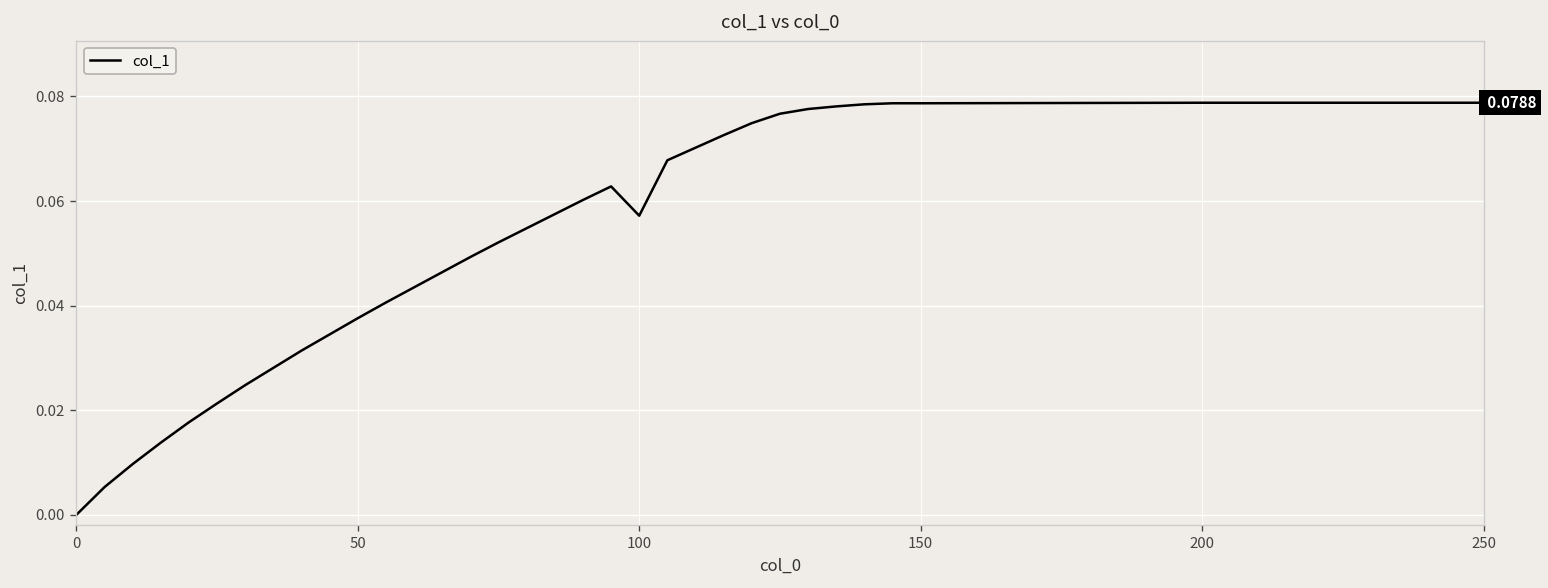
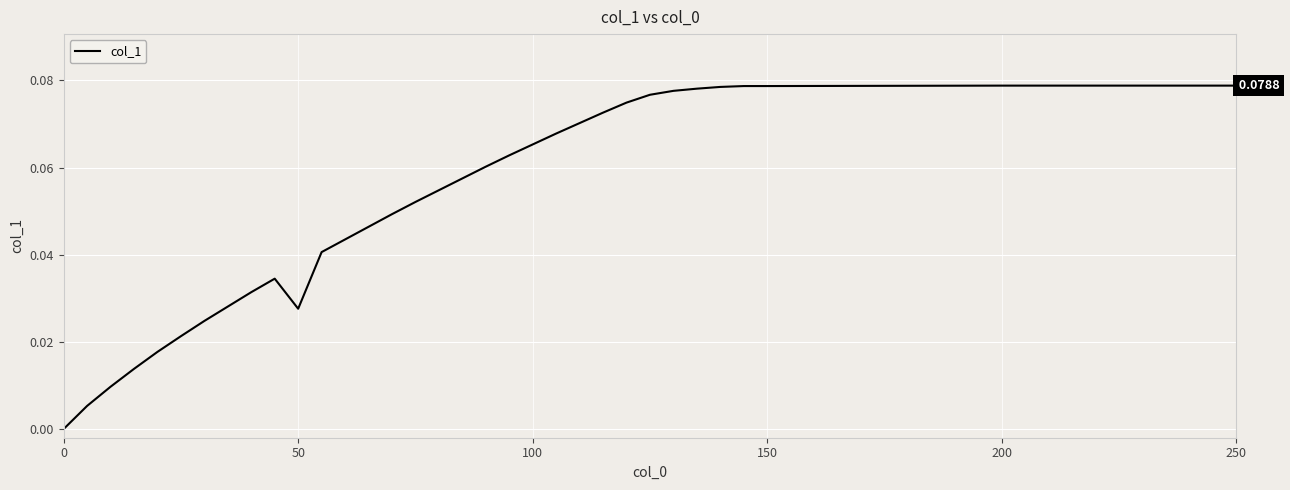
  {
    "0": 0.000,
-   "50": 0.038,
-   "100": 0.057,
+   "50": 0.028,
+   "100": 0.065,
    "150": 0.079,
    "200": 0.079
  }
